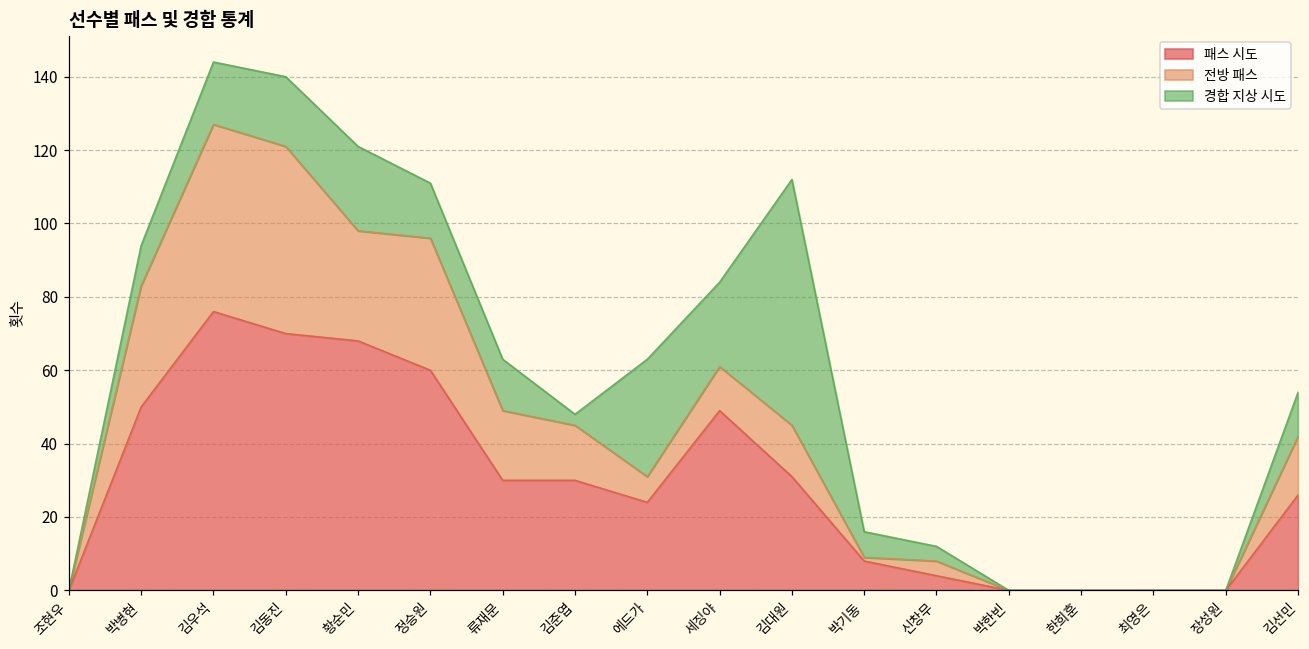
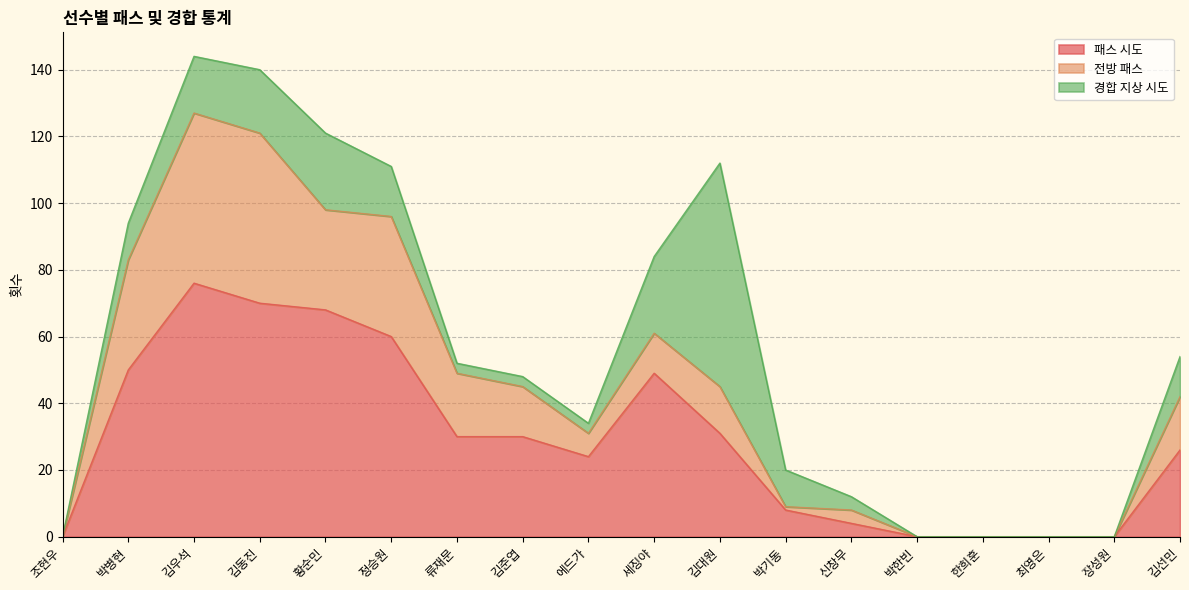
  {
    "경합 지상 시도": {
      "박병현": 11,
      "김우석": 17,
      "김동진": 19,
      "황순민": 23,
      "정승원": 15,
-     "류재문": 14,
+     "류재문": 3,
      "김준엽": 3,
-     "에드가": 32,
+     "에드가": 3,
      "세징야": 23,
      "김대원": 67,
-     "박기동": 7,
+     "박기동": 11,
      "신창무": 4,
      "김선민": 12
    }
  }
